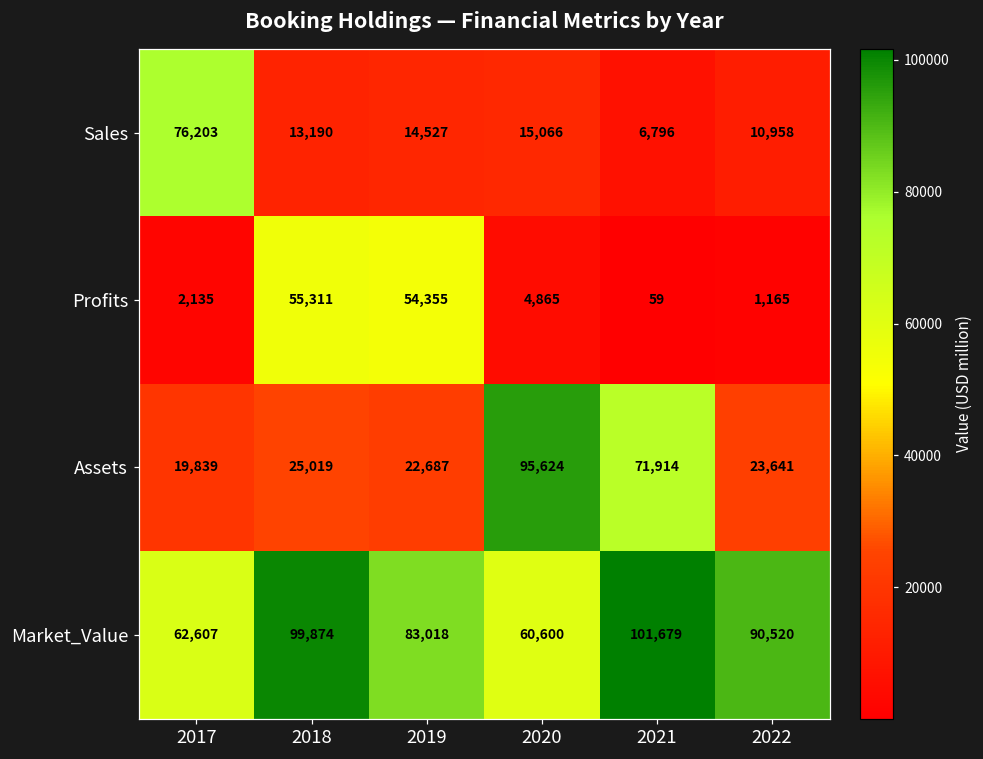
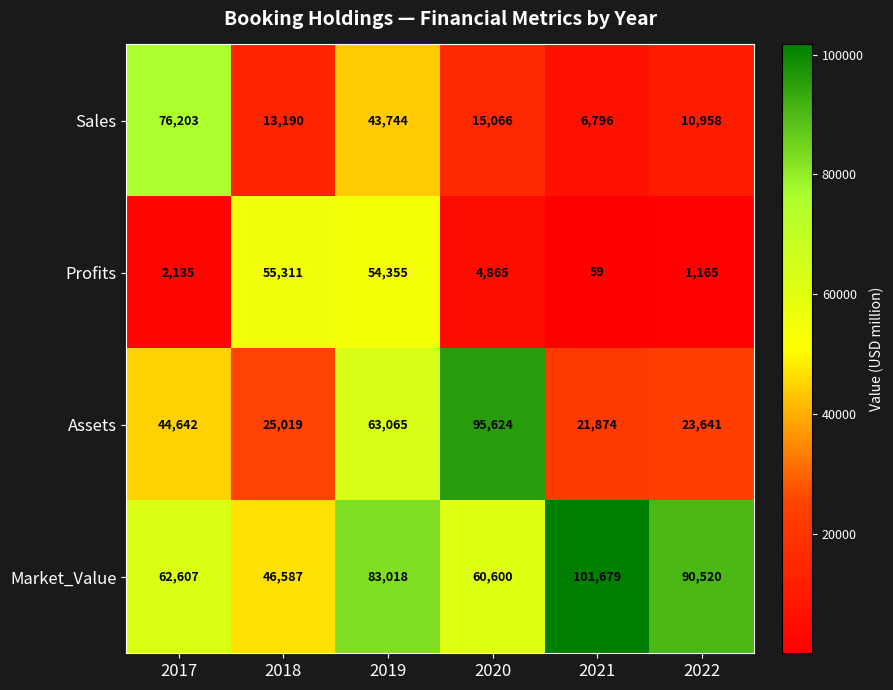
  {
    "Sales": {
      "2017": "76,203",
      "2018": "13,190",
-     "2019": "14,527",
+     "2019": "43,744",
      "2020": "15,066",
      "2021": "6,796",
      "2022": "10,958"
    },
    "Profits": {
      "2017": "2,135",
      "2018": "55,311",
      "2019": "54,355",
      "2020": "4,865",
      "2021": "59",
      "2022": "1,165"
    },
    "Assets": {
-     "2017": "19,839",
+     "2017": "44,642",
      "2018": "25,019",
-     "2019": "22,687",
+     "2019": "63,065",
      "2020": "95,624",
-     "2021": "71,914",
+     "2021": "21,874",
      "2022": "23,641"
    },
    "Market_Value": {
      "2017": "62,607",
-     "2018": "99,874",
+     "2018": "46,587",
      "2019": "83,018",
      "2020": "60,600",
      "2021": "101,679",
      "2022": "90,520"
    }
  }
